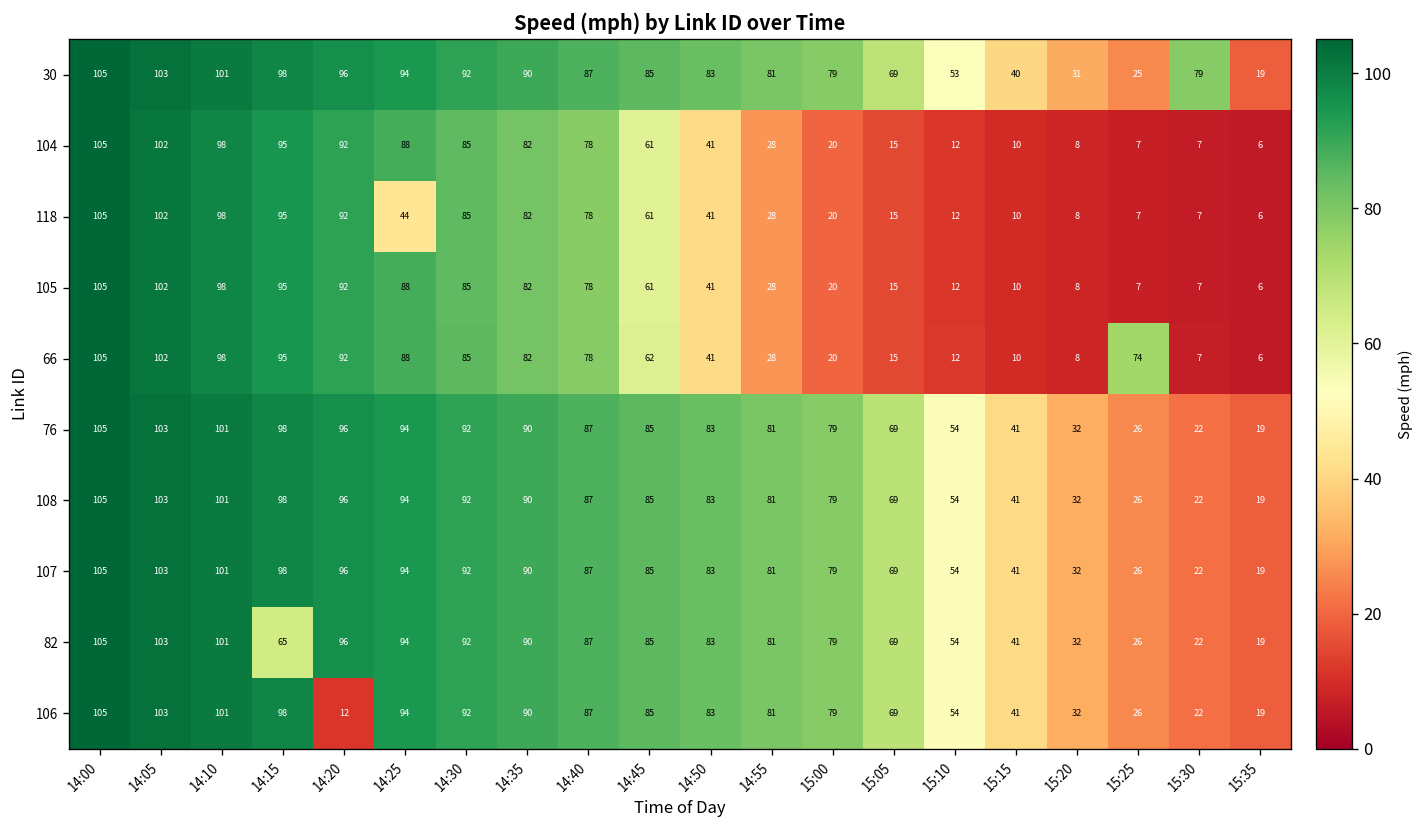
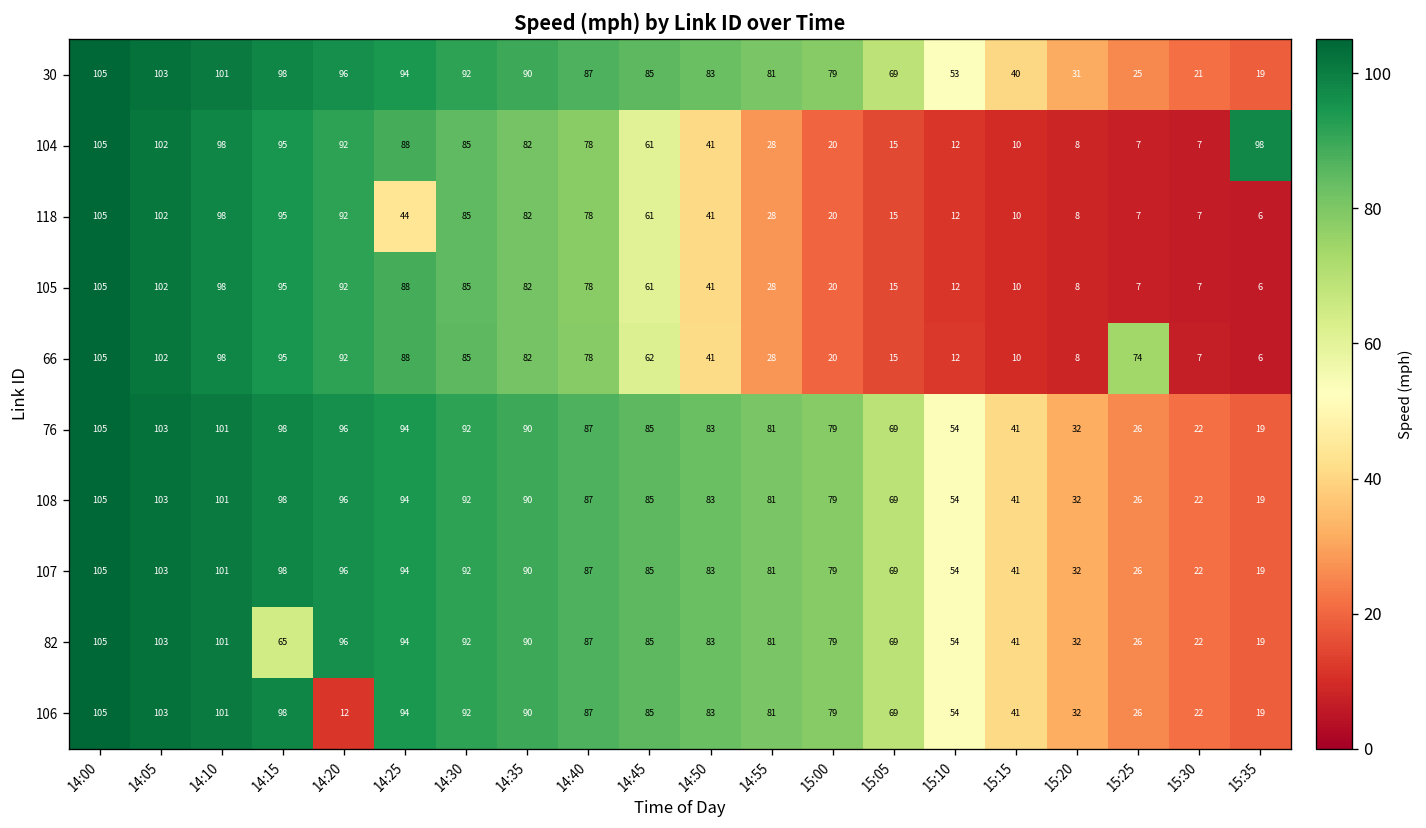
  {
    "30": {
      "14:00": 105,
      "14:05": 103,
      "14:10": 101,
      "14:15": 98,
      "14:20": 96,
      "14:25": 94,
      "14:30": 92,
      "14:35": 90,
      "14:40": 87,
      "14:45": 85,
      "14:50": 83,
      "14:55": 81,
      "15:00": 79,
      "15:05": 69,
      "15:10": 53,
      "15:15": 40,
      "15:20": 31,
      "15:25": 25,
-     "15:30": 79,
+     "15:30": 21,
      "15:35": 19
    },
    "104": {
      "14:00": 105,
      "14:05": 102,
      "14:10": 98,
      "14:15": 95,
      "14:20": 92,
      "14:25": 88,
      "14:30": 85,
      "14:35": 82,
      "14:40": 78,
      "14:45": 61,
      "14:50": 41,
      "14:55": 28,
      "15:00": 20,
      "15:05": 15,
      "15:10": 12,
      "15:15": 10,
      "15:20": 8,
      "15:25": 7,
      "15:30": 7,
-     "15:35": 6
+     "15:35": 98
    },
    "118": {
      "14:00": 105,
      "14:05": 102,
      "14:10": 98,
      "14:15": 95,
      "14:20": 92,
      "14:25": 44,
      "14:30": 85,
      "14:35": 82,
      "14:40": 78,
      "14:45": 61,
      "14:50": 41,
      "14:55": 28,
      "15:00": 20,
      "15:05": 15,
      "15:10": 12,
      "15:15": 10,
      "15:20": 8,
      "15:25": 7,
      "15:30": 7,
      "15:35": 6
    },
    "105": {
      "14:00": 105,
      "14:05": 102,
      "14:10": 98,
      "14:15": 95,
      "14:20": 92,
      "14:25": 88,
      "14:30": 85,
      "14:35": 82,
      "14:40": 78,
      "14:45": 61,
      "14:50": 41,
      "14:55": 28,
      "15:00": 20,
      "15:05": 15,
      "15:10": 12,
      "15:15": 10,
      "15:20": 8,
      "15:25": 7,
      "15:30": 7,
      "15:35": 6
    },
    "66": {
      "14:00": 105,
      "14:05": 102,
      "14:10": 98,
      "14:15": 95,
      "14:20": 92,
      "14:25": 88,
      "14:30": 85,
      "14:35": 82,
      "14:40": 78,
      "14:45": 62,
      "14:50": 41,
      "14:55": 28,
      "15:00": 20,
      "15:05": 15,
      "15:10": 12,
      "15:15": 10,
      "15:20": 8,
      "15:25": 74,
      "15:30": 7,
      "15:35": 6
    },
    "76": {
      "14:00": 105,
      "14:05": 103,
      "14:10": 101,
      "14:15": 98,
      "14:20": 96,
      "14:25": 94,
      "14:30": 92,
      "14:35": 90,
      "14:40": 87,
      "14:45": 85,
      "14:50": 83,
      "14:55": 81,
      "15:00": 79,
      "15:05": 69,
      "15:10": 54,
      "15:15": 41,
      "15:20": 32,
      "15:25": 26,
      "15:30": 22,
      "15:35": 19
    },
    "108": {
      "14:00": 105,
      "14:05": 103,
      "14:10": 101,
      "14:15": 98,
      "14:20": 96,
      "14:25": 94,
      "14:30": 92,
      "14:35": 90,
      "14:40": 87,
      "14:45": 85,
      "14:50": 83,
      "14:55": 81,
      "15:00": 79,
      "15:05": 69,
      "15:10": 54,
      "15:15": 41,
      "15:20": 32,
      "15:25": 26,
      "15:30": 22,
      "15:35": 19
    },
    "107": {
      "14:00": 105,
      "14:05": 103,
      "14:10": 101,
      "14:15": 98,
      "14:20": 96,
      "14:25": 94,
      "14:30": 92,
      "14:35": 90,
      "14:40": 87,
      "14:45": 85,
      "14:50": 83,
      "14:55": 81,
      "15:00": 79,
      "15:05": 69,
      "15:10": 54,
      "15:15": 41,
      "15:20": 32,
      "15:25": 26,
      "15:30": 22,
      "15:35": 19
    },
    "82": {
      "14:00": 105,
      "14:05": 103,
      "14:10": 101,
      "14:15": 65,
      "14:20": 96,
      "14:25": 94,
      "14:30": 92,
      "14:35": 90,
      "14:40": 87,
      "14:45": 85,
      "14:50": 83,
      "14:55": 81,
      "15:00": 79,
      "15:05": 69,
      "15:10": 54,
      "15:15": 41,
      "15:20": 32,
      "15:25": 26,
      "15:30": 22,
      "15:35": 19
    },
    "106": {
      "14:00": 105,
      "14:05": 103,
      "14:10": 101,
      "14:15": 98,
      "14:20": 12,
      "14:25": 94,
      "14:30": 92,
      "14:35": 90,
      "14:40": 87,
      "14:45": 85,
      "14:50": 83,
      "14:55": 81,
      "15:00": 79,
      "15:05": 69,
      "15:10": 54,
      "15:15": 41,
      "15:20": 32,
      "15:25": 26,
      "15:30": 22,
      "15:35": 19
    }
  }
